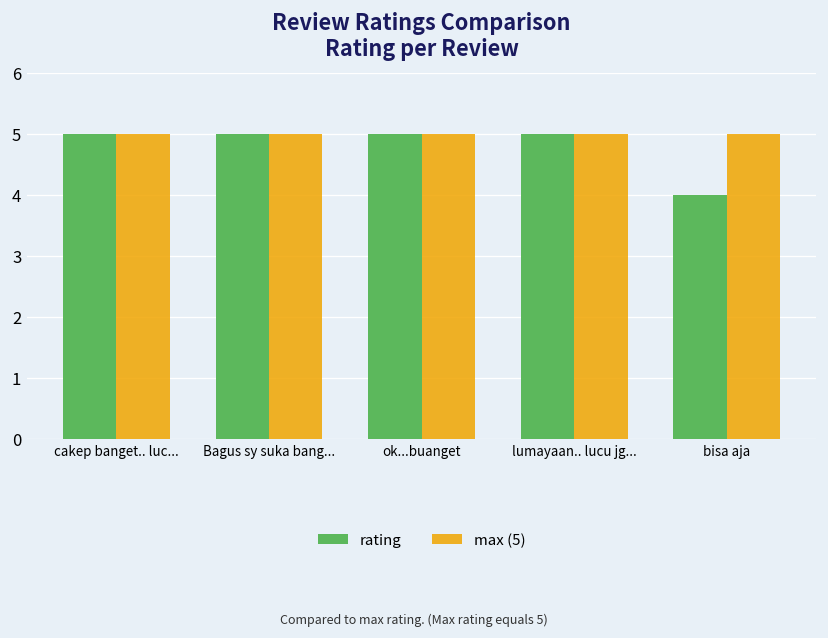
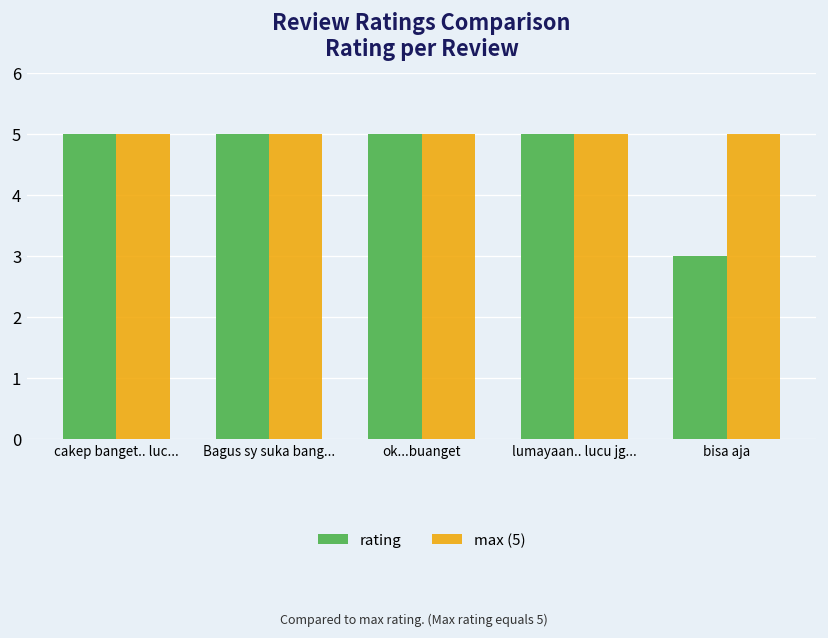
  {
    "rating": {
      "cakep banget.. luc...": 5,
      "Bagus sy suka bang...": 5,
      "ok...buanget": 5,
      "lumayaan.. lucu jg...": 5,
-     "bisa aja": 4
+     "bisa aja": 3
    },
    "max (5)": {
      "cakep banget.. luc...": 5,
      "Bagus sy suka bang...": 5,
      "ok...buanget": 5,
      "lumayaan.. lucu jg...": 5,
      "bisa aja": 5
    }
  }
